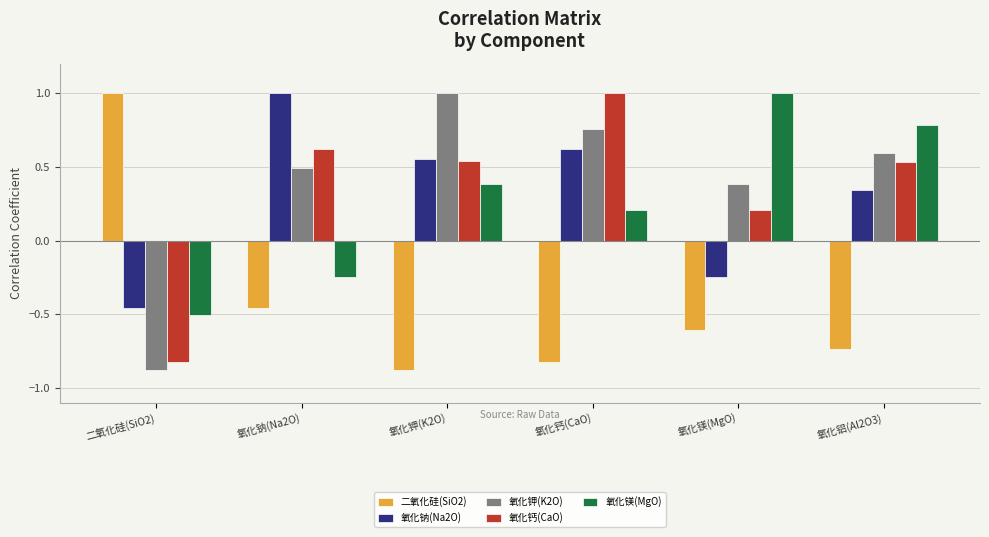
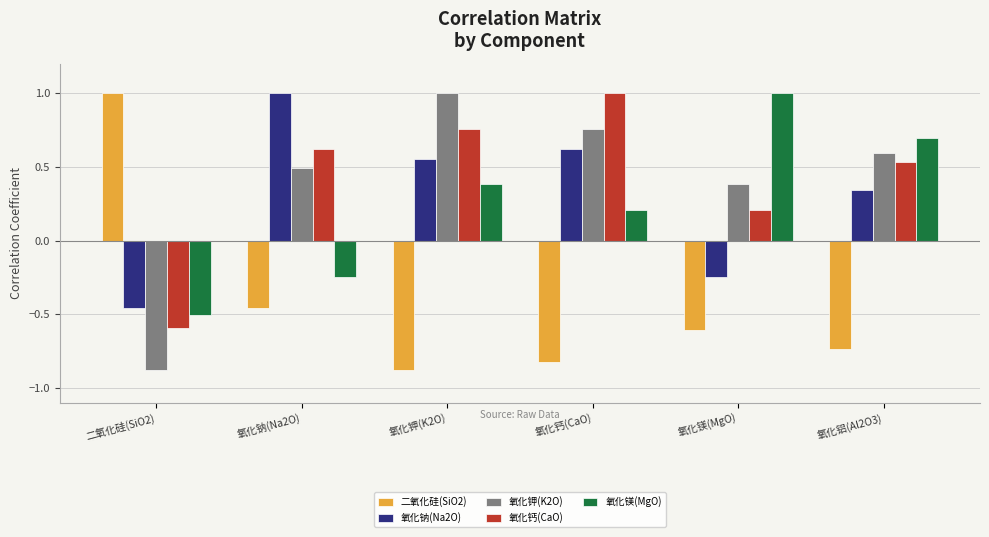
  {
    "二氧化硅(SiO2)": {
      "二氧化硅(SiO2)": 1.00,
      "氧化钠(Na2O)": -0.46,
      "氧化钾(K2O)": -0.88,
      "氧化钙(CaO)": -0.82,
      "氧化镁(MgO)": -0.60,
      "氧化铝(Al2O3)": -0.73
    },
    "氧化钠(Na2O)": {
      "二氧化硅(SiO2)": -0.46,
      "氧化钠(Na2O)": 1.00,
      "氧化钾(K2O)": 0.55,
      "氧化钙(CaO)": 0.62,
      "氧化镁(MgO)": -0.25,
      "氧化铝(Al2O3)": 0.35
    },
    "氧化钾(K2O)": {
      "二氧化硅(SiO2)": -0.88,
      "氧化钠(Na2O)": 0.49,
      "氧化钾(K2O)": 1.00,
      "氧化钙(CaO)": 0.76,
      "氧化镁(MgO)": 0.39,
      "氧化铝(Al2O3)": 0.59
    },
    "氧化钙(CaO)": {
-     "二氧化硅(SiO2)": -0.82,
+     "二氧化硅(SiO2)": -0.59,
      "氧化钠(Na2O)": 0.62,
-     "氧化钾(K2O)": 0.54,
+     "氧化钾(K2O)": 0.76,
      "氧化钙(CaO)": 1.00,
      "氧化镁(MgO)": 0.21,
      "氧化铝(Al2O3)": 0.54
    },
    "氧化镁(MgO)": {
      "二氧化硅(SiO2)": -0.50,
      "氧化钠(Na2O)": -0.25,
      "氧化钾(K2O)": 0.39,
      "氧化钙(CaO)": 0.21,
      "氧化镁(MgO)": 1.00,
-     "氧化铝(Al2O3)": 0.79
+     "氧化铝(Al2O3)": 0.70
    }
  }
